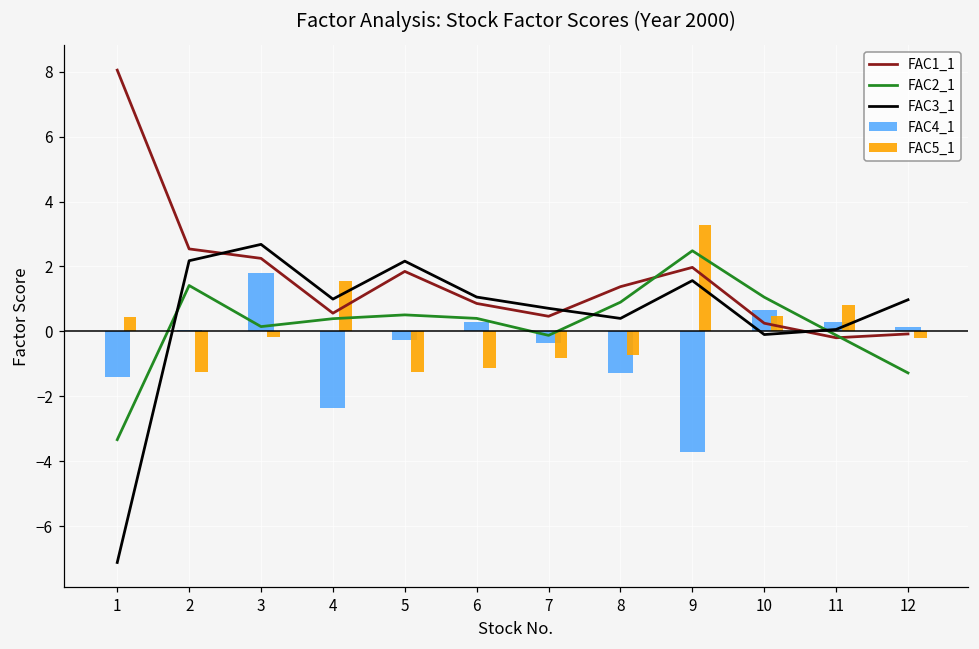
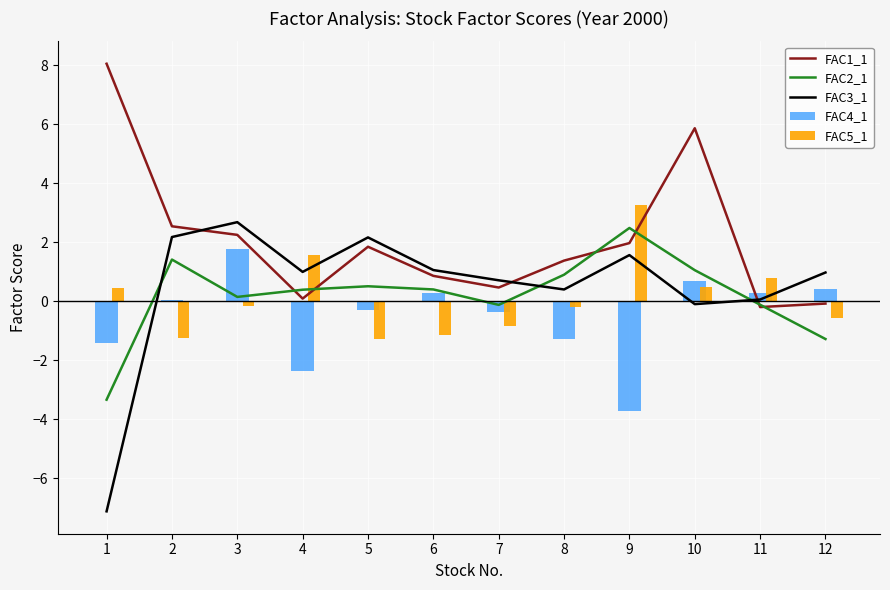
  {
    "FAC1_1": {
      "1": 8.0,
      "2": 2.5,
      "3": 2.2,
-     "4": 0.6,
+     "4": 0.1,
      "5": 1.8,
      "6": 0.9,
      "7": 0.5,
      "8": 1.4,
      "9": 2.0,
-     "10": 0.3,
+     "10": 5.9,
      "12": -0.1
    },
    "FAC4_1": {
      "1": -1.4,
      "3": 1.8,
      "4": -2.4,
      "5": -0.3,
      "6": 0.3,
      "7": -0.4,
      "8": -1.3,
      "9": -3.7,
      "10": 0.7,
      "11": 0.3,
-     "12": 0.1
+     "12": 0.4
    },
    "FAC2_1": {
      "1": -3.3,
      "2": 1.4,
      "3": 0.1,
      "4": 0.4,
      "5": 0.5,
      "6": 0.4,
      "7": -0.1,
      "8": 0.9,
      "9": 2.5,
      "10": 1.1,
      "12": -1.3
    },
    "FAC5_1": {
      "1": 0.4,
      "2": -1.3,
      "3": -0.2,
      "4": 1.6,
      "5": -1.3,
      "6": -1.1,
      "7": -0.8,
-     "8": -0.7,
+     "8": -0.2,
      "9": 3.3,
      "10": 0.5,
      "11": 0.8,
-     "12": -0.2
+     "12": -0.6
    },
    "FAC3_1": {
      "1": -7.1,
      "2": 2.2,
      "3": 2.7,
      "4": 1.0,
      "5": 2.2,
      "6": 1.1,
      "7": 0.7,
      "8": 0.4,
      "9": 1.6,
      "10": -0.1,
      "11": 0.1,
      "12": 1.0
    }
  }
